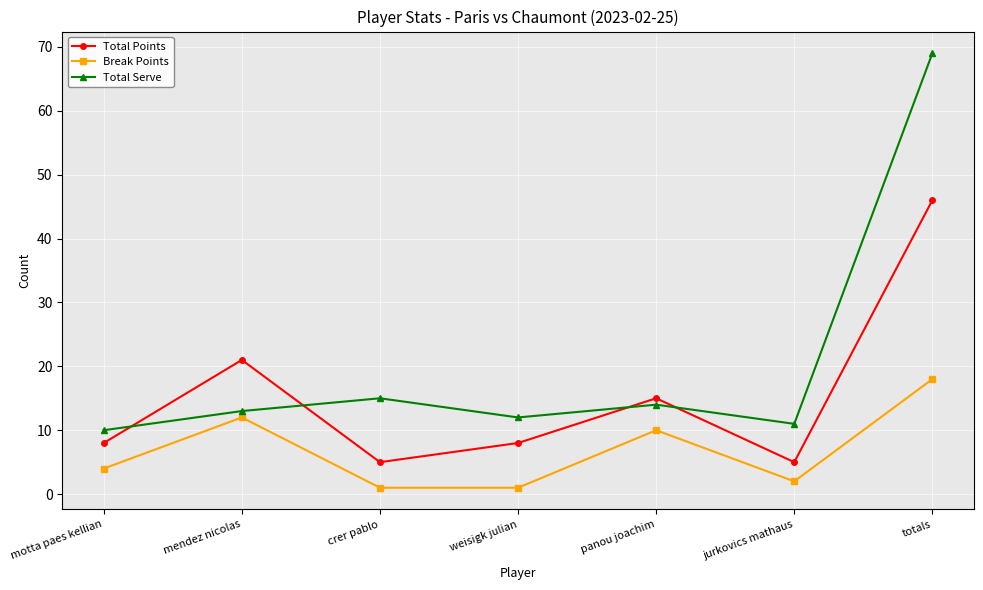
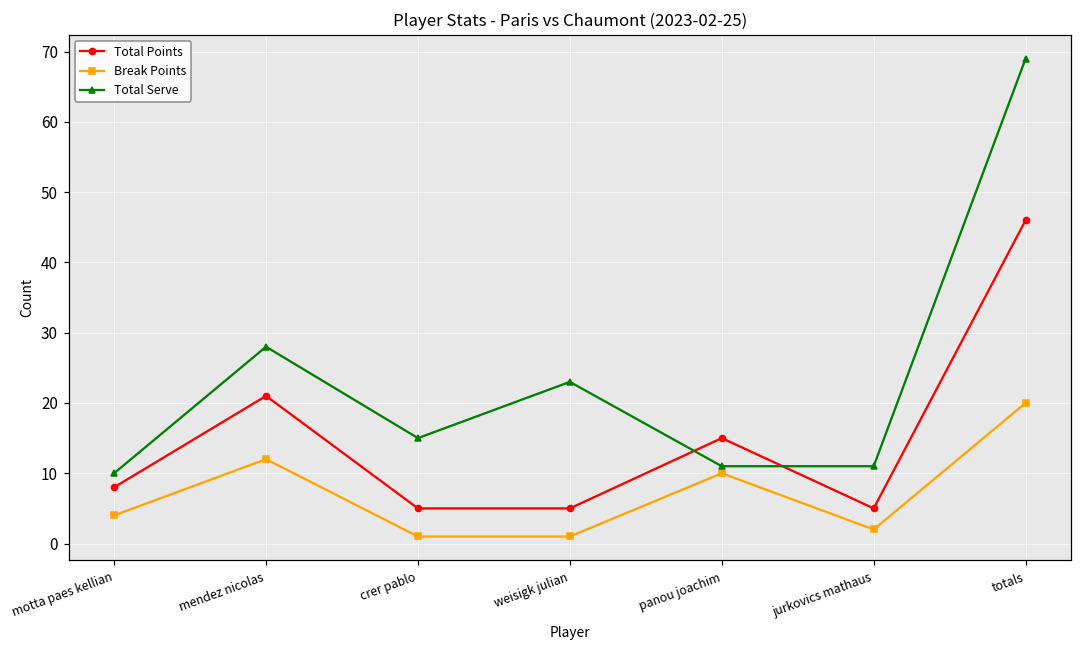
  {
    "Total Points": {
      "motta paes kellian": 8,
      "mendez nicolas": 21,
      "crer pablo": 5,
-     "weisigk julian": 8,
+     "weisigk julian": 5,
      "panou joachim": 15,
      "jurkovics mathaus": 5,
      "totals": 46
    },
    "Break Points": {
      "motta paes kellian": 4,
      "mendez nicolas": 12,
      "crer pablo": 1,
      "weisigk julian": 1,
      "panou joachim": 10,
      "jurkovics mathaus": 2,
-     "totals": 18
+     "totals": 20
    },
    "Total Serve": {
      "motta paes kellian": 10,
-     "mendez nicolas": 13,
+     "mendez nicolas": 28,
      "crer pablo": 15,
-     "weisigk julian": 12,
-     "panou joachim": 14,
+     "weisigk julian": 23,
+     "panou joachim": 11,
      "jurkovics mathaus": 11,
      "totals": 69
    }
  }
